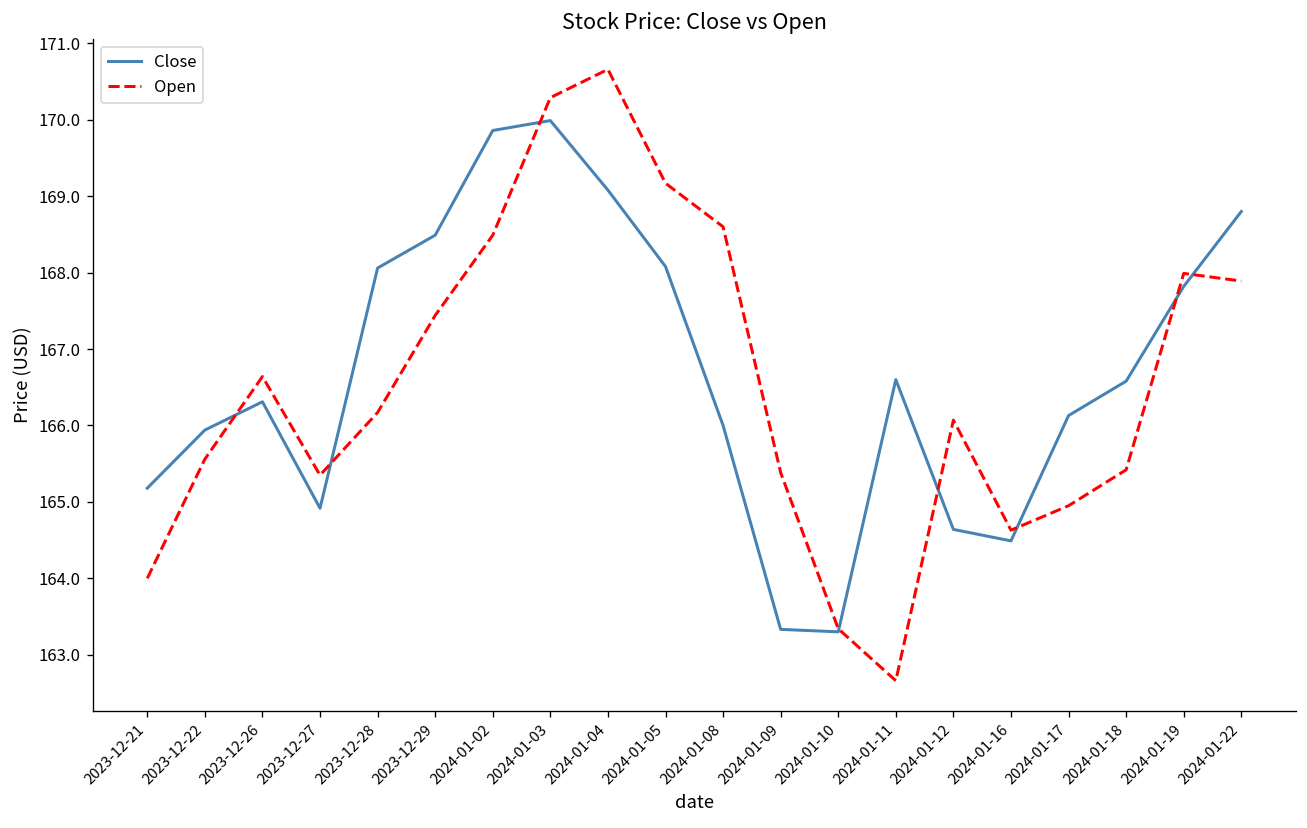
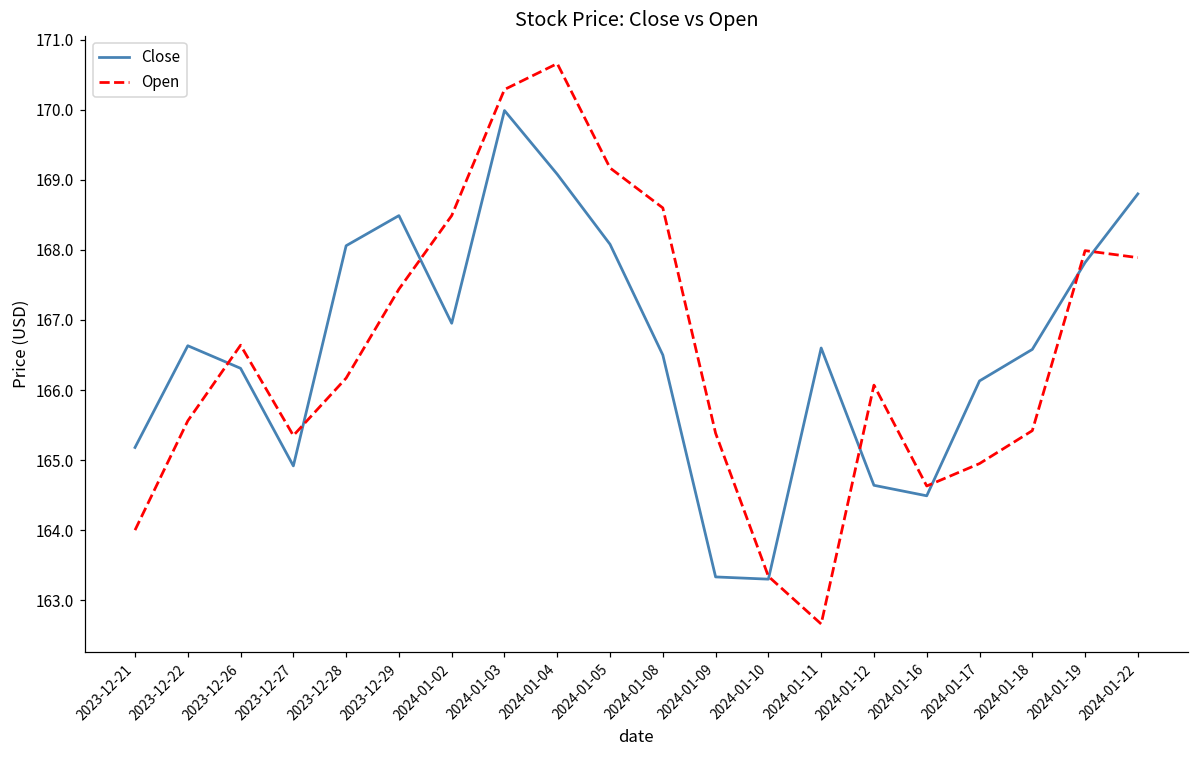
  {
    "Close": {
      "2023-12-21": 165.2,
-     "2023-12-22": 165.9,
+     "2023-12-22": 166.6,
      "2023-12-26": 166.3,
      "2023-12-27": 164.9,
      "2023-12-28": 168.1,
      "2023-12-29": 168.5,
-     "2024-01-02": 169.9,
+     "2024-01-02": 167.0,
      "2024-01-03": 170.0,
      "2024-01-04": 169.1,
      "2024-01-05": 168.1,
-     "2024-01-08": 166.0,
+     "2024-01-08": 166.5,
      "2024-01-09": 163.3,
      "2024-01-11": 166.6,
      "2024-01-12": 164.6,
      "2024-01-16": 164.5,
      "2024-01-17": 166.1,
      "2024-01-18": 166.6,
      "2024-01-19": 167.8,
      "2024-01-22": 168.8
    },
    "Open": {
      "2023-12-21": 164.0,
      "2023-12-22": 165.6,
      "2023-12-26": 166.6,
      "2023-12-27": 165.4,
      "2023-12-28": 166.2,
      "2023-12-29": 167.4,
      "2024-01-02": 168.5,
      "2024-01-03": 170.3,
      "2024-01-04": 170.7,
      "2024-01-05": 169.2,
      "2024-01-08": 168.6,
      "2024-01-09": 165.4,
      "2024-01-11": 162.7,
      "2024-01-12": 166.1,
      "2024-01-16": 164.6,
      "2024-01-17": 164.9,
      "2024-01-18": 165.4,
      "2024-01-19": 168.0,
      "2024-01-22": 167.9
    }
  }
